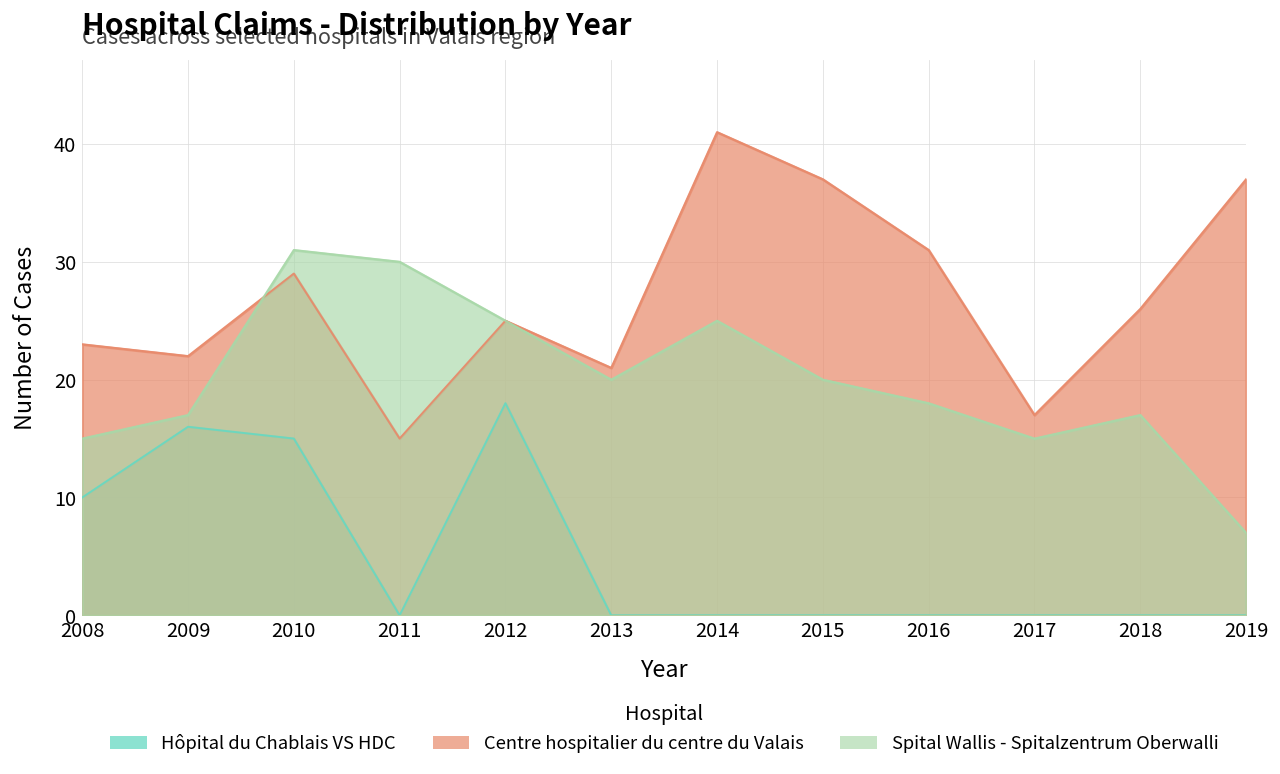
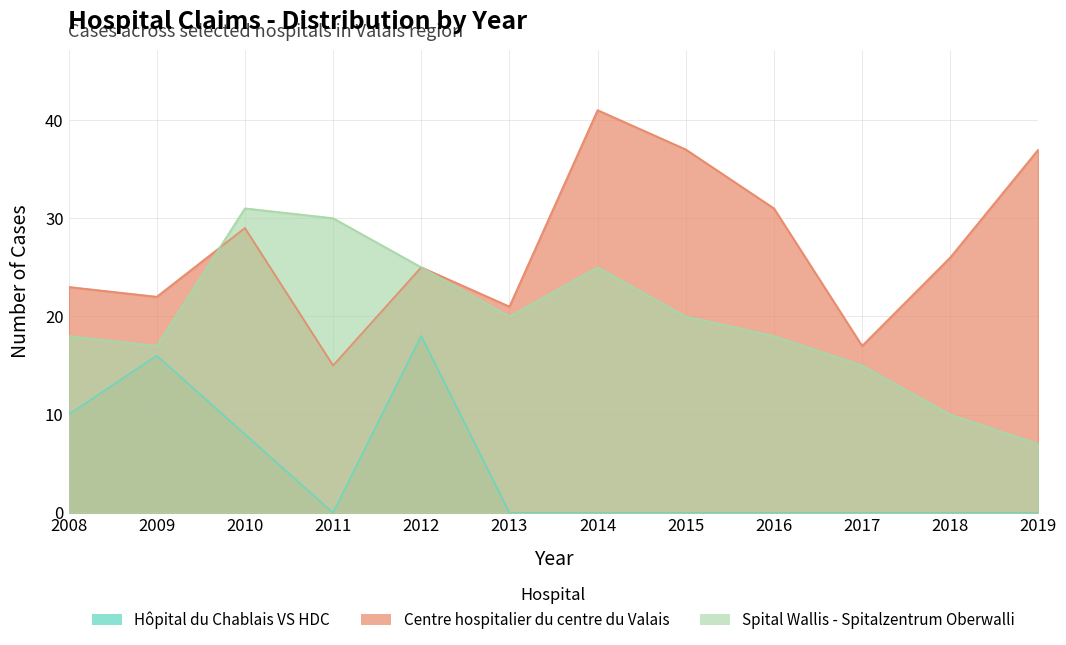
  {
    "Hôpital du Chablais VS HDC": {
      "2008": 10,
      "2009": 16,
-     "2010": 15,
+     "2010": 8,
      "2011": 0,
      "2012": 18,
      "2013": 0,
      "2014": 0,
      "2015": 0,
      "2016": 0,
      "2017": 0,
      "2018": 0,
      "2019": 0
    },
    "Centre hospitalier du centre du Valais": {
      "2008": 23,
      "2009": 22,
      "2010": 29,
      "2011": 15,
      "2013": 21,
      "2014": 41,
      "2015": 37,
      "2016": 31,
      "2017": 17,
      "2018": 26,
      "2019": 37
    },
    "Spital Wallis - Spitalzentrum Oberwalli": {
-     "2008": 15,
+     "2008": 18,
      "2009": 17,
      "2010": 31,
      "2011": 30,
      "2013": 20,
      "2014": 25,
      "2015": 20,
      "2016": 18,
      "2017": 15,
-     "2018": 17,
+     "2018": 10,
      "2019": 7
    }
  }
